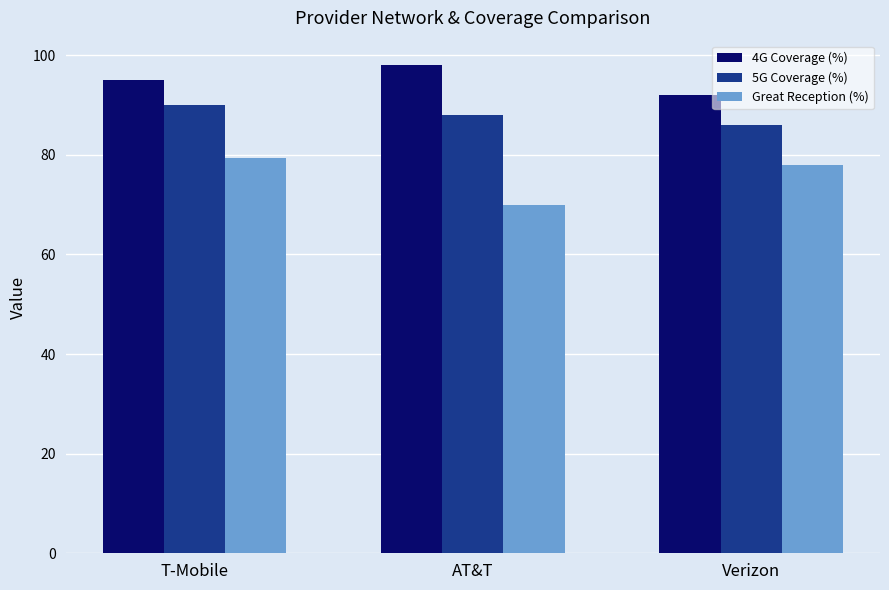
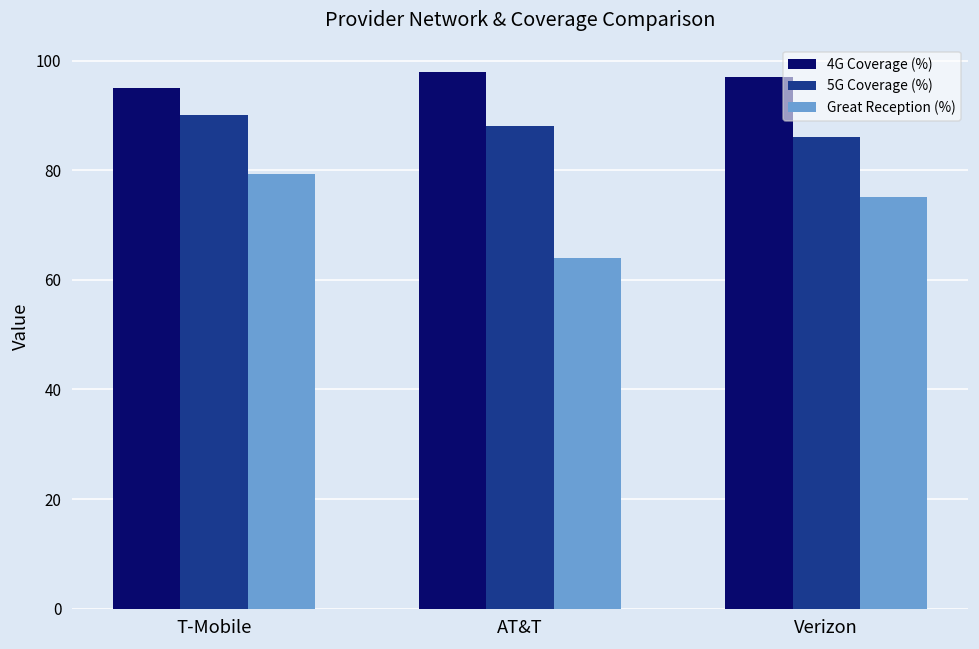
  {
    "4G Coverage (%)": {
      "T-Mobile": 95,
      "AT&T": 98,
-     "Verizon": 92
+     "Verizon": 97
    },
    "5G Coverage (%)": {
      "T-Mobile": 90,
      "AT&T": 88,
      "Verizon": 86
    },
    "Great Reception (%)": {
      "T-Mobile": 79,
-     "AT&T": 70,
-     "Verizon": 78
+     "AT&T": 64,
+     "Verizon": 75
    }
  }
